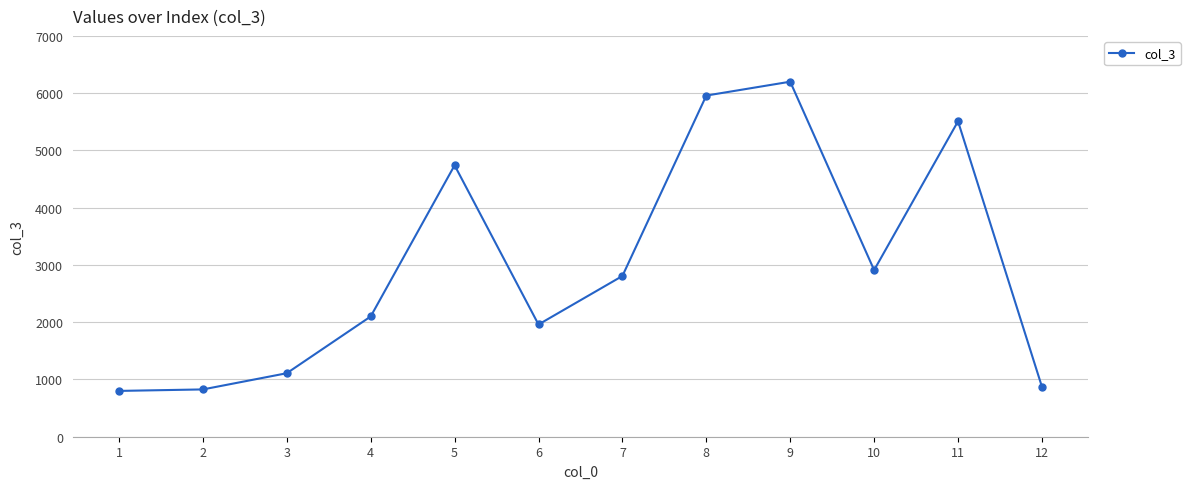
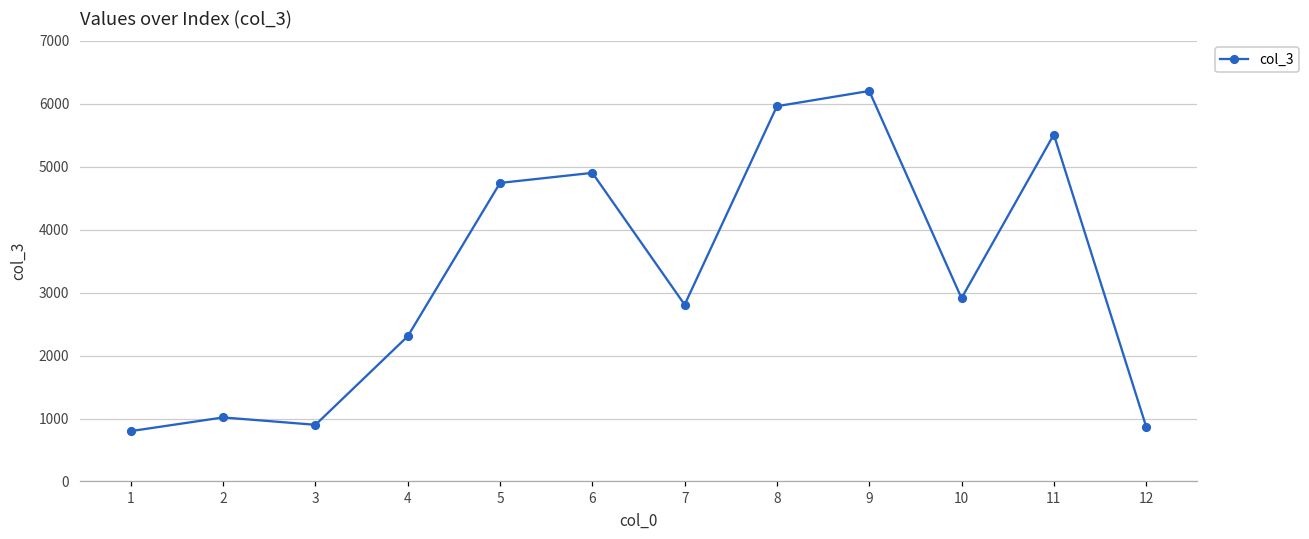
  {
    "1": 800,
-   "2": 800,
-   "3": 1100,
-   "4": 2100,
+   "2": 1000,
+   "3": 900,
+   "4": 2300,
    "5": 4700,
-   "6": 2000,
+   "6": 4900,
    "7": 2800,
    "8": 6000,
    "9": 6200,
    "10": 2900,
    "11": 5500,
    "12": 900
  }
